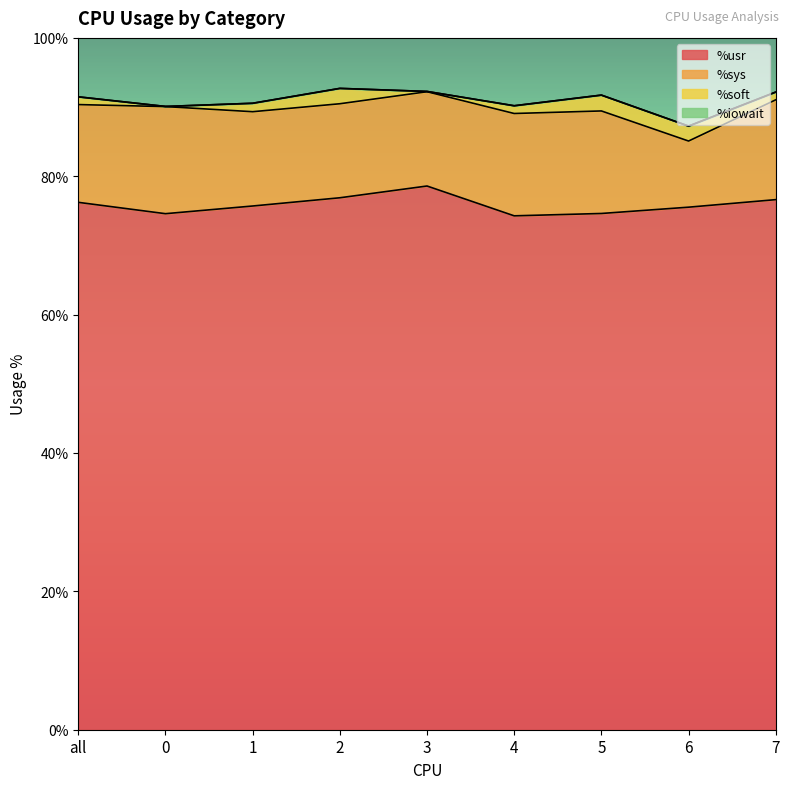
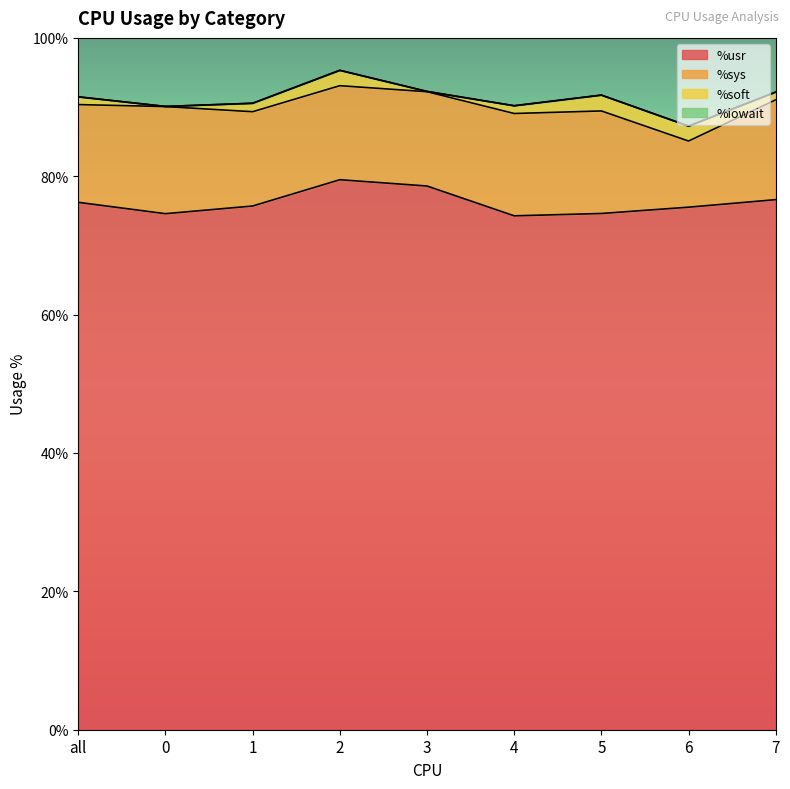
  {
    "%usr": {
      "all": "76%",
      "0": "75%",
      "1": "76%",
-     "2": "77%",
+     "2": "80%",
      "3": "79%",
      "4": "74%",
      "5": "75%",
      "6": "76%",
      "7": "77%"
    },
    "%sys": {
      "all": "14%",
      "1": "14%",
      "2": "14%",
      "4": "15%",
      "5": "15%",
      "6": "10%",
      "7": "14%"
    }
  }
